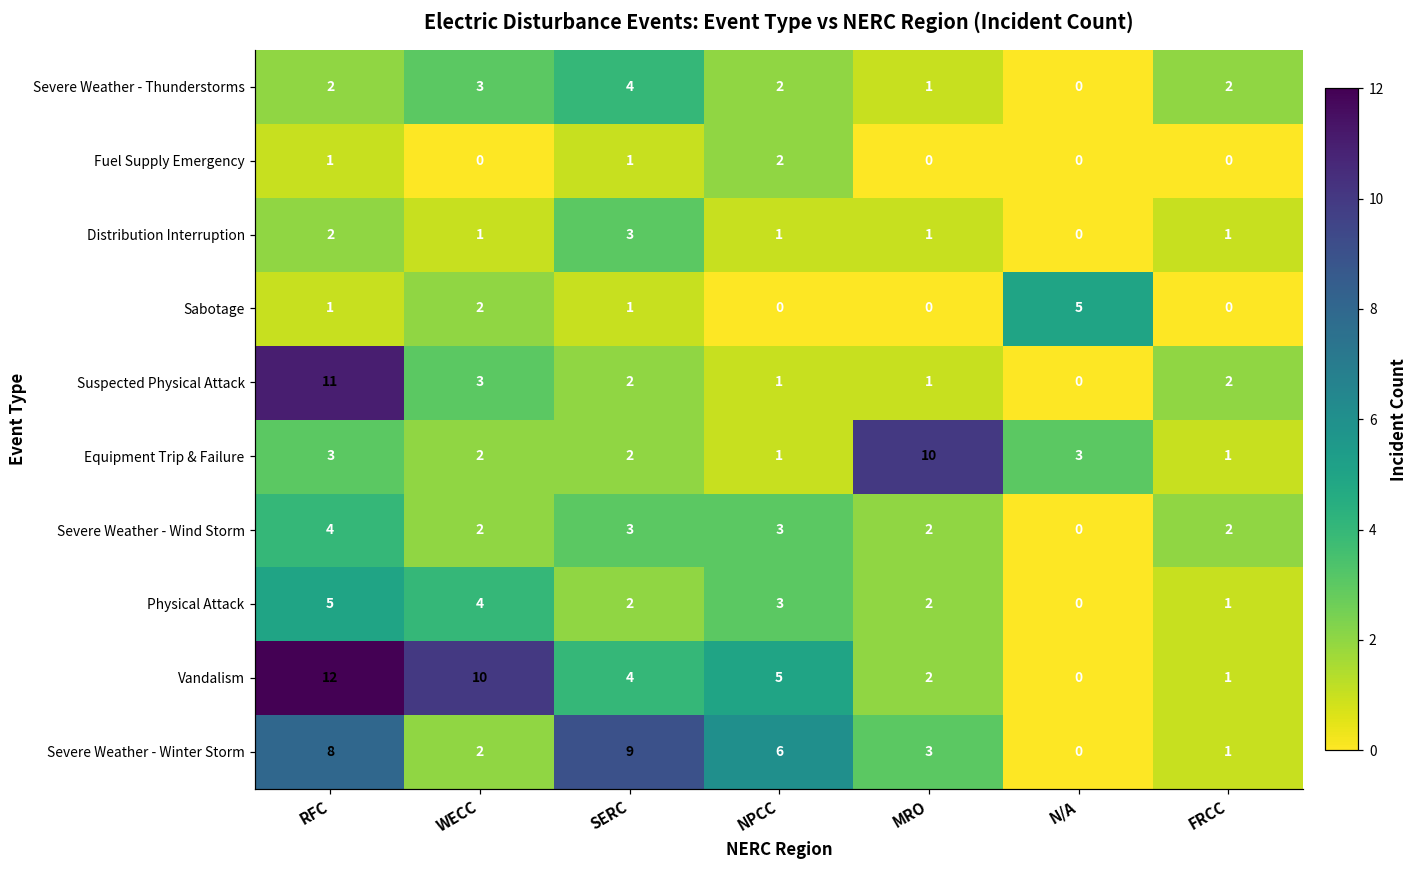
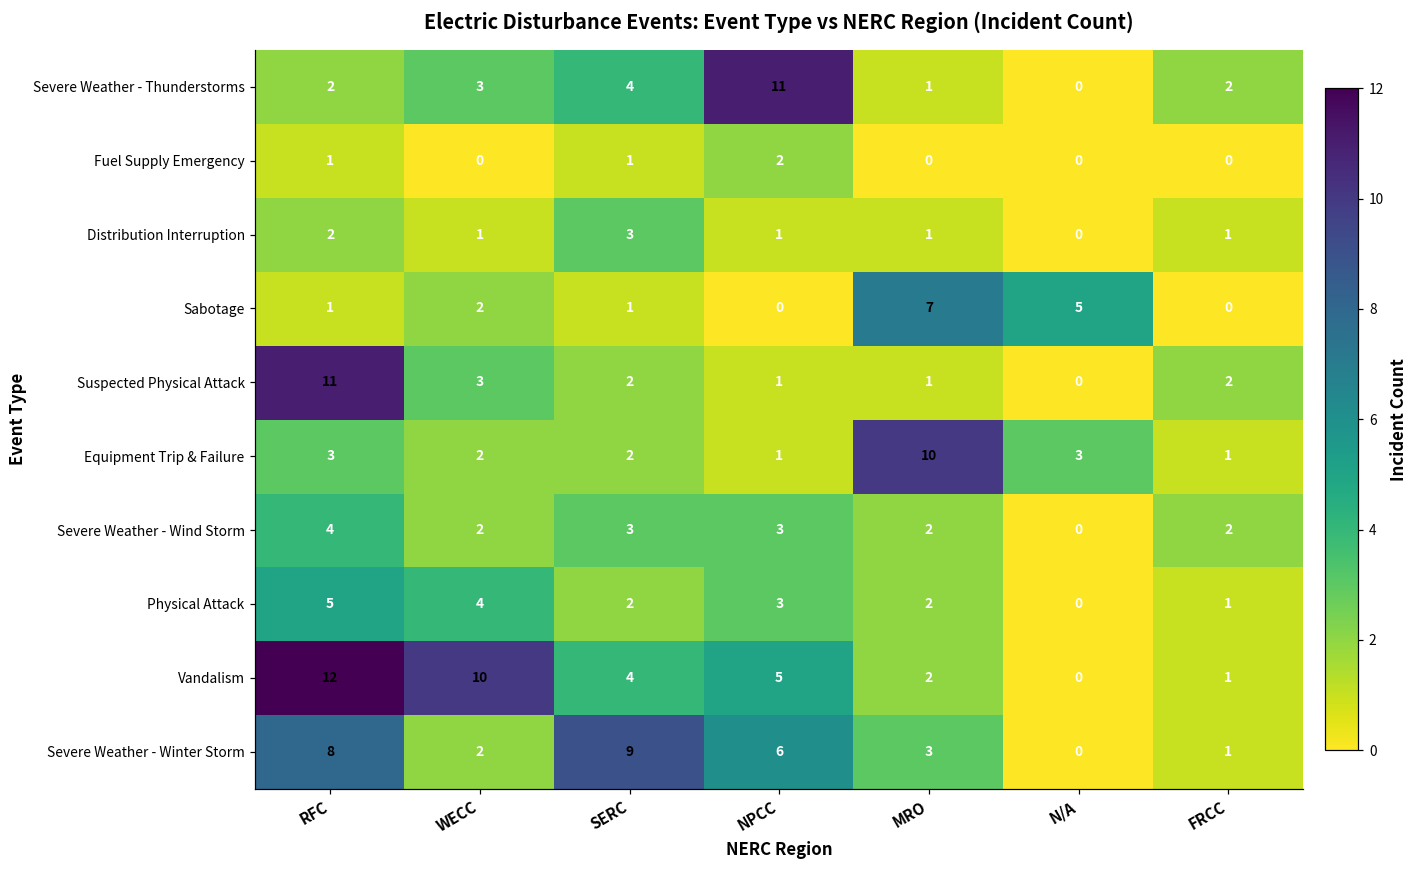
  {
    "Severe Weather - Thunderstorms": {
      "RFC": 2,
      "WECC": 3,
      "SERC": 4,
-     "NPCC": 2,
+     "NPCC": 11,
      "MRO": 1,
      "N/A": 0,
      "FRCC": 2
    },
    "Fuel Supply Emergency": {
      "RFC": 1,
      "WECC": 0,
      "SERC": 1,
      "NPCC": 2,
      "MRO": 0,
      "N/A": 0,
      "FRCC": 0
    },
    "Distribution Interruption": {
      "RFC": 2,
      "WECC": 1,
      "SERC": 3,
      "NPCC": 1,
      "MRO": 1,
      "N/A": 0,
      "FRCC": 1
    },
    "Sabotage": {
      "RFC": 1,
      "WECC": 2,
      "SERC": 1,
      "NPCC": 0,
-     "MRO": 0,
+     "MRO": 7,
      "N/A": 5,
      "FRCC": 0
    },
    "Suspected Physical Attack": {
      "RFC": 11,
      "WECC": 3,
      "SERC": 2,
      "NPCC": 1,
      "MRO": 1,
      "N/A": 0,
      "FRCC": 2
    },
    "Equipment Trip & Failure": {
      "RFC": 3,
      "WECC": 2,
      "SERC": 2,
      "NPCC": 1,
      "MRO": 10,
      "N/A": 3,
      "FRCC": 1
    },
    "Severe Weather - Wind Storm": {
      "RFC": 4,
      "WECC": 2,
      "SERC": 3,
      "NPCC": 3,
      "MRO": 2,
      "N/A": 0,
      "FRCC": 2
    },
    "Physical Attack": {
      "RFC": 5,
      "WECC": 4,
      "SERC": 2,
      "NPCC": 3,
      "MRO": 2,
      "N/A": 0,
      "FRCC": 1
    },
    "Vandalism": {
      "RFC": 12,
      "WECC": 10,
      "SERC": 4,
      "NPCC": 5,
      "MRO": 2,
      "N/A": 0,
      "FRCC": 1
    },
    "Severe Weather - Winter Storm": {
      "RFC": 8,
      "WECC": 2,
      "SERC": 9,
      "NPCC": 6,
      "MRO": 3,
      "N/A": 0,
      "FRCC": 1
    }
  }
